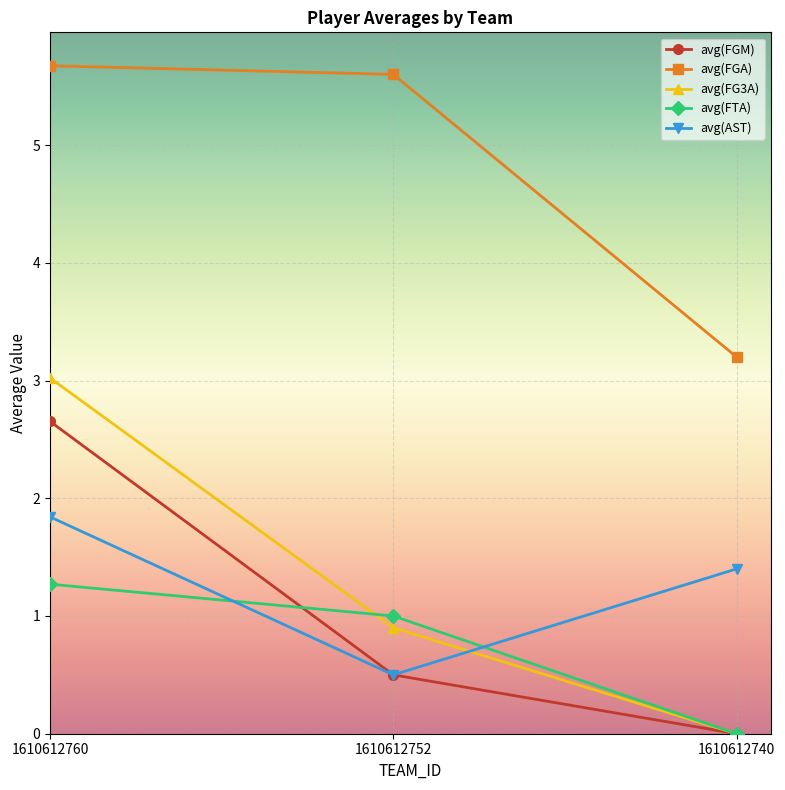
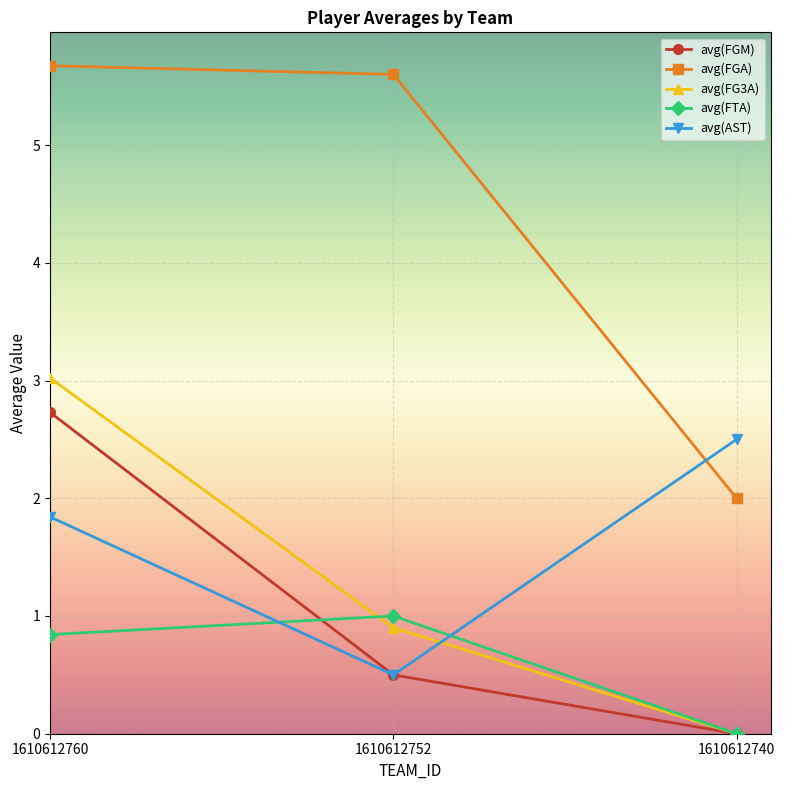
  {
    "avg(FGM)": {
-     "1610612760": 2.65
+     "1610612760": 2.73
    },
    "avg(FGA)": {
      "1610612760": 5.67,
      "1610612752": 5.6,
-     "1610612740": 3.2
+     "1610612740": 2.0
    },
    "avg(FG3A)": {
      "1610612760": 3.02,
      "1610612752": 0.90
    },
    "avg(FTA)": {
-     "1610612760": 1.27,
+     "1610612760": 0.84,
      "1610612752": 1.00
    },
    "avg(AST)": {
      "1610612760": 1.84,
-     "1610612740": 1.4
+     "1610612740": 2.5
    }
  }
